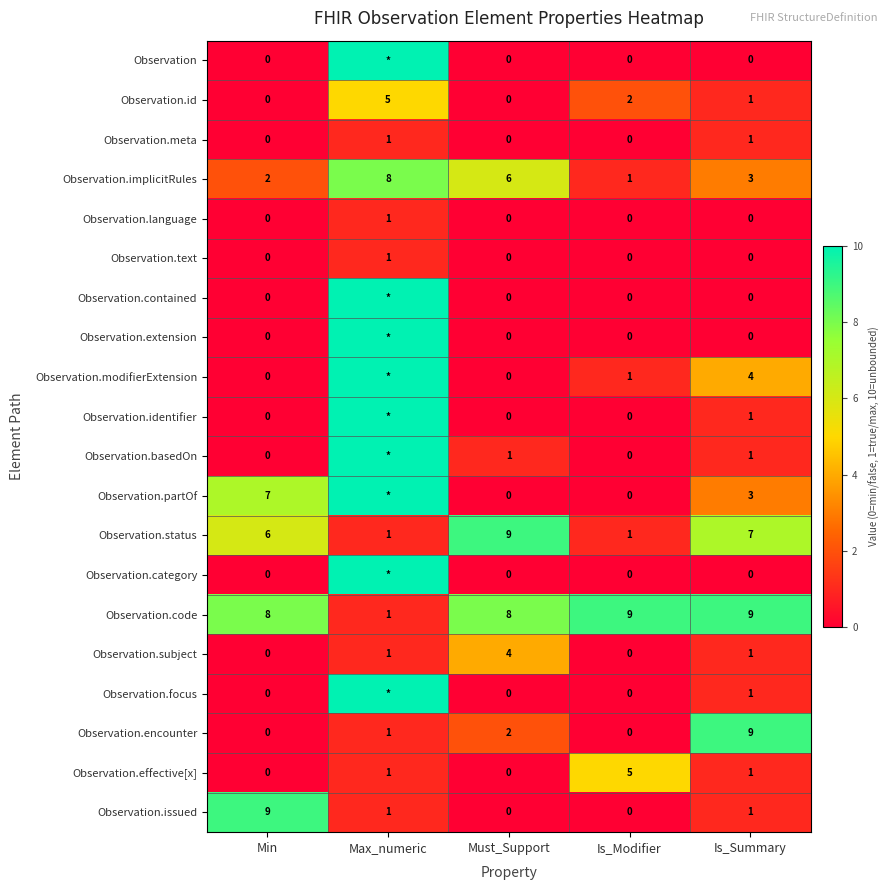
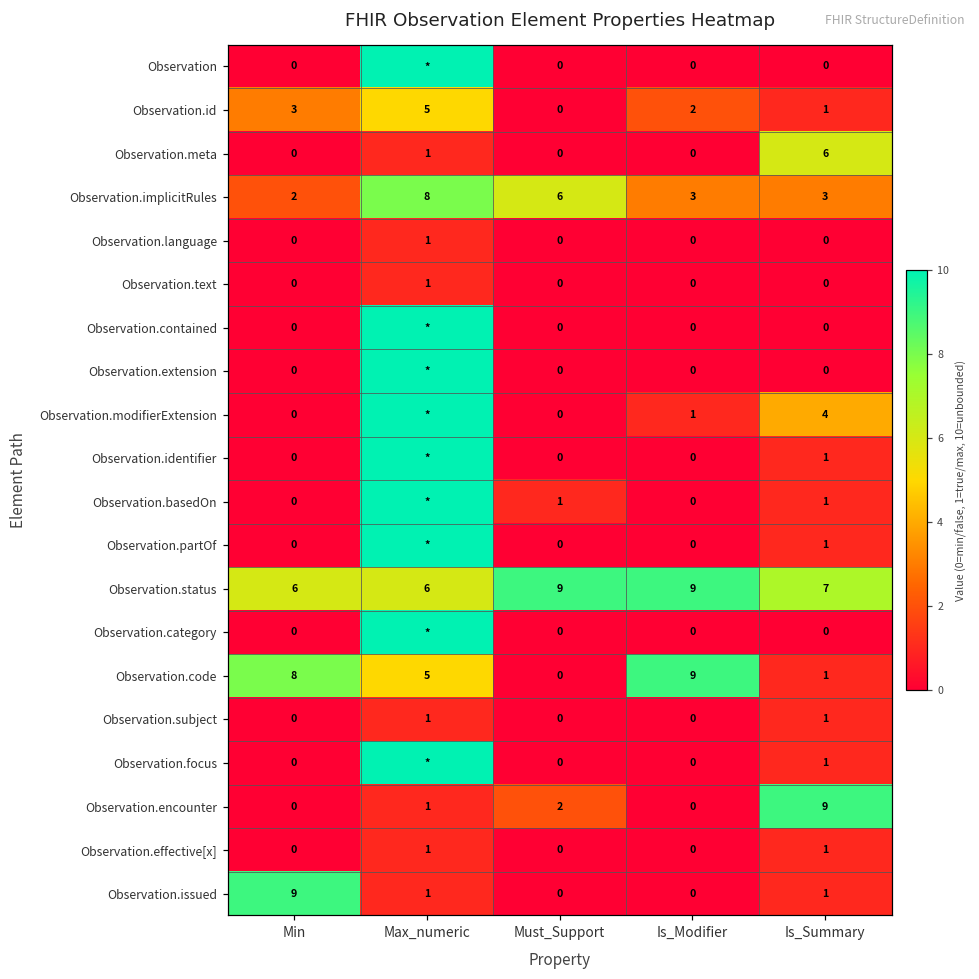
  {
    "Observation": {
      "Min": 0,
      "Must_Support": 0,
      "Is_Modifier": 0,
      "Is_Summary": 0
    },
    "Observation.id": {
-     "Min": 0,
+     "Min": 3,
      "Max_numeric": 5,
      "Must_Support": 0,
      "Is_Modifier": 2,
      "Is_Summary": 1
    },
    "Observation.meta": {
      "Min": 0,
      "Max_numeric": 1,
      "Must_Support": 0,
      "Is_Modifier": 0,
-     "Is_Summary": 1
+     "Is_Summary": 6
    },
    "Observation.implicitRules": {
      "Min": 2,
      "Max_numeric": 8,
      "Must_Support": 6,
-     "Is_Modifier": 1,
+     "Is_Modifier": 3,
      "Is_Summary": 3
    },
    "Observation.language": {
      "Min": 0,
      "Max_numeric": 1,
      "Must_Support": 0,
      "Is_Modifier": 0,
      "Is_Summary": 0
    },
    "Observation.text": {
      "Min": 0,
      "Max_numeric": 1,
      "Must_Support": 0,
      "Is_Modifier": 0,
      "Is_Summary": 0
    },
    "Observation.contained": {
      "Min": 0,
      "Must_Support": 0,
      "Is_Modifier": 0,
      "Is_Summary": 0
    },
    "Observation.extension": {
      "Min": 0,
      "Must_Support": 0,
      "Is_Modifier": 0,
      "Is_Summary": 0
    },
    "Observation.modifierExtension": {
      "Min": 0,
      "Must_Support": 0,
      "Is_Modifier": 1,
      "Is_Summary": 4
    },
    "Observation.identifier": {
      "Min": 0,
      "Must_Support": 0,
      "Is_Modifier": 0,
      "Is_Summary": 1
    },
    "Observation.basedOn": {
      "Min": 0,
      "Must_Support": 1,
      "Is_Modifier": 0,
      "Is_Summary": 1
    },
    "Observation.partOf": {
-     "Min": 7,
+     "Min": 0,
      "Must_Support": 0,
      "Is_Modifier": 0,
-     "Is_Summary": 3
+     "Is_Summary": 1
    },
    "Observation.status": {
      "Min": 6,
-     "Max_numeric": 1,
+     "Max_numeric": 6,
      "Must_Support": 9,
-     "Is_Modifier": 1,
+     "Is_Modifier": 9,
      "Is_Summary": 7
    },
    "Observation.category": {
      "Min": 0,
      "Must_Support": 0,
      "Is_Modifier": 0,
      "Is_Summary": 0
    },
    "Observation.code": {
      "Min": 8,
-     "Max_numeric": 1,
-     "Must_Support": 8,
+     "Max_numeric": 5,
+     "Must_Support": 0,
      "Is_Modifier": 9,
-     "Is_Summary": 9
+     "Is_Summary": 1
    },
    "Observation.subject": {
      "Min": 0,
      "Max_numeric": 1,
-     "Must_Support": 4,
+     "Must_Support": 0,
      "Is_Modifier": 0,
      "Is_Summary": 1
    },
    "Observation.focus": {
      "Min": 0,
      "Must_Support": 0,
      "Is_Modifier": 0,
      "Is_Summary": 1
    },
    "Observation.encounter": {
      "Min": 0,
      "Max_numeric": 1,
      "Must_Support": 2,
      "Is_Modifier": 0,
      "Is_Summary": 9
    },
    "Observation.effective[x]": {
      "Min": 0,
      "Max_numeric": 1,
      "Must_Support": 0,
-     "Is_Modifier": 5,
+     "Is_Modifier": 0,
      "Is_Summary": 1
    },
    "Observation.issued": {
      "Min": 9,
      "Max_numeric": 1,
      "Must_Support": 0,
      "Is_Modifier": 0,
      "Is_Summary": 1
    }
  }
